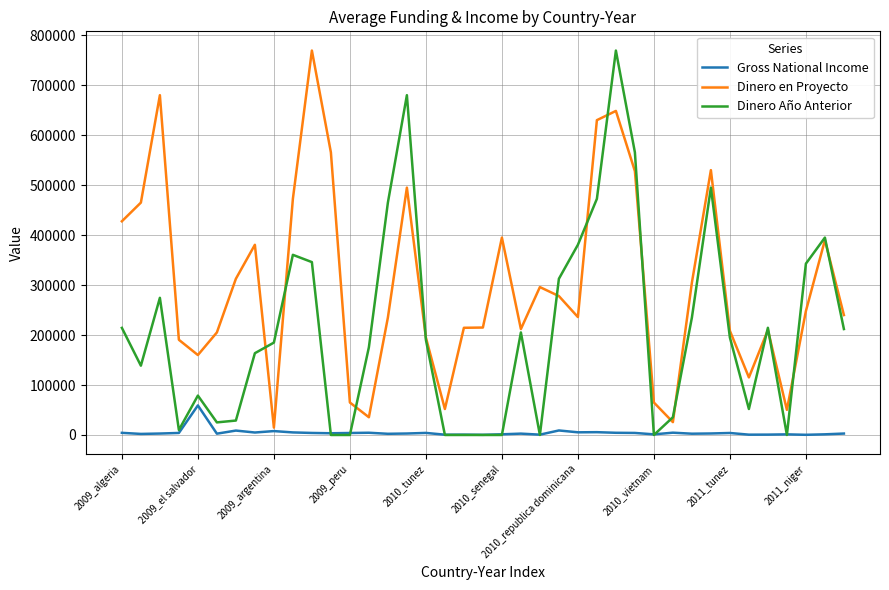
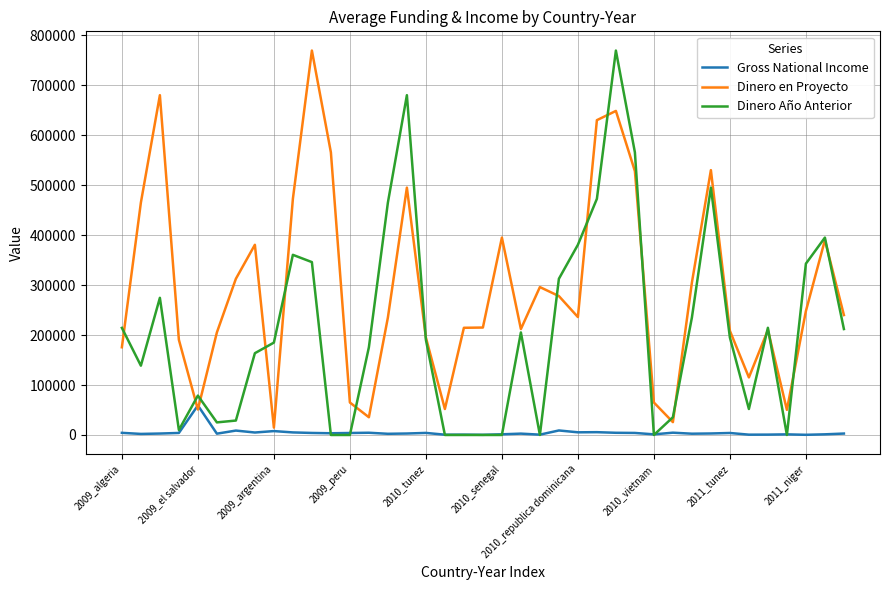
  {
    "Gross National Income": {
      "2009_algeria": 0,
      "2009_el salvador": 60000,
      "2009_argentina": 10000,
      "2010_tunez": 0,
      "2010_republica dominicana": 10000,
      "2011_tunez": 0,
      "2011_niger": 0
    },
    "Dinero en Proyecto": {
-     "2009_algeria": 430000,
-     "2009_el salvador": 160000,
+     "2009_algeria": 180000,
+     "2009_el salvador": 50000,
      "2009_argentina": 10000,
      "2009_peru": 70000,
      "2010_senegal": 400000,
      "2010_republica dominicana": 240000,
      "2010_vietnam": 70000,
      "2011_tunez": 210000,
      "2011_niger": 250000
    },
    "Dinero Año Anterior": {
      "2009_algeria": 210000,
      "2009_el salvador": 80000,
      "2009_argentina": 180000,
      "2010_republica dominicana": 380000,
      "2011_tunez": 200000,
      "2011_niger": 340000
    }
  }
